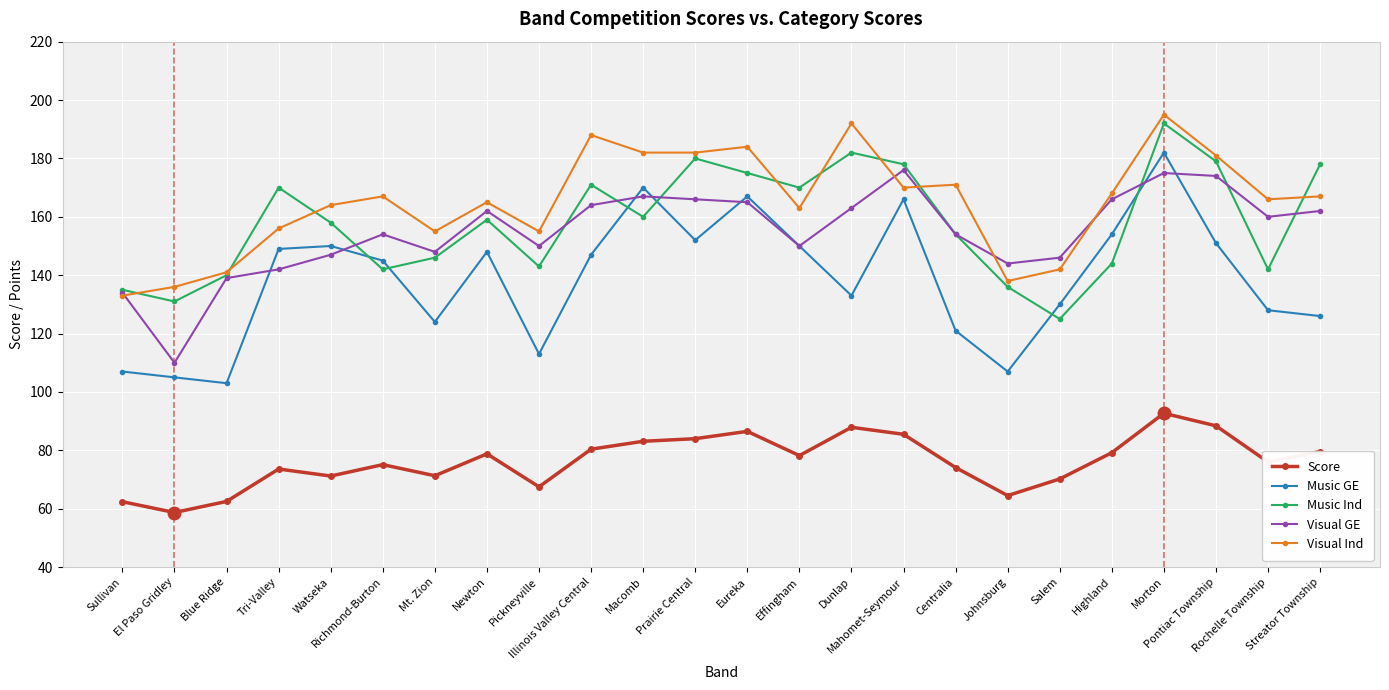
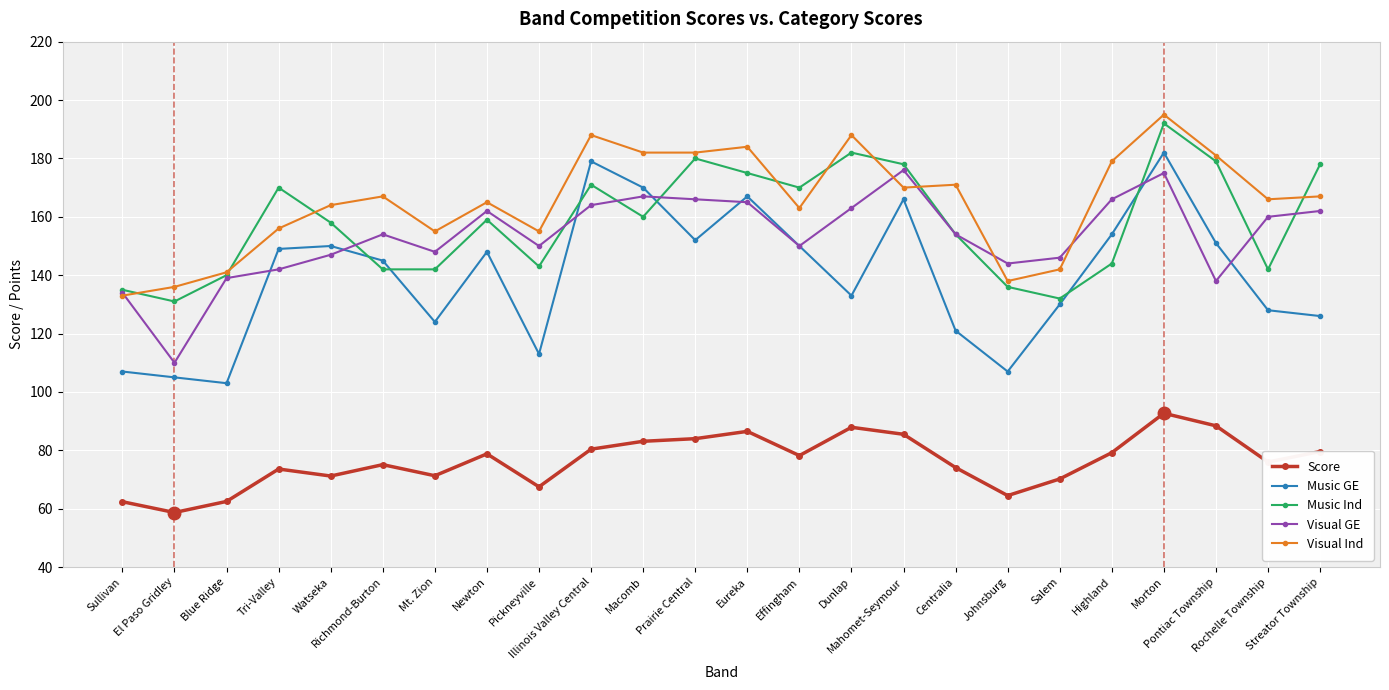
  {
    "Music GE": {
      "Sullivan": 107,
      "El Paso Gridley": 105,
      "Blue Ridge": 103,
      "Tri-Valley": 149,
      "Watseka": 150,
      "Richmond-Burton": 145,
      "Mt. Zion": 124,
      "Newton": 148,
      "Pickneyville": 113,
-     "Illinois Valley Central": 147,
+     "Illinois Valley Central": 179,
      "Macomb": 170,
      "Prairie Central": 152,
      "Eureka": 167,
      "Dunlap": 133,
      "Mahomet-Seymour": 166,
      "Centralia": 121,
      "Johnsburg": 107,
      "Salem": 130,
      "Highland": 154,
      "Morton": 182,
      "Pontiac Township": 151,
      "Rochelle Township": 128,
      "Streator Township": 126
    },
    "Music Ind": {
      "Sullivan": 135,
      "El Paso Gridley": 131,
      "Blue Ridge": 140,
      "Tri-Valley": 170,
      "Watseka": 158,
      "Richmond-Burton": 142,
-     "Mt. Zion": 146,
+     "Mt. Zion": 142,
      "Newton": 159,
      "Pickneyville": 143,
      "Illinois Valley Central": 171,
      "Macomb": 160,
      "Prairie Central": 180,
      "Eureka": 175,
      "Effingham": 170,
      "Dunlap": 182,
      "Mahomet-Seymour": 178,
      "Johnsburg": 136,
-     "Salem": 125,
+     "Salem": 132,
      "Highland": 144,
      "Morton": 192,
      "Pontiac Township": 179,
      "Rochelle Township": 142,
      "Streator Township": 178
    },
    "Visual GE": {
      "Sullivan": 134,
      "El Paso Gridley": 110,
      "Blue Ridge": 139,
      "Tri-Valley": 142,
      "Watseka": 147,
      "Richmond-Burton": 154,
      "Mt. Zion": 148,
      "Newton": 162,
      "Pickneyville": 150,
      "Illinois Valley Central": 164,
      "Macomb": 167,
      "Prairie Central": 166,
      "Eureka": 165,
      "Dunlap": 163,
      "Mahomet-Seymour": 176,
      "Johnsburg": 144,
      "Salem": 146,
      "Highland": 166,
      "Morton": 175,
-     "Pontiac Township": 174,
+     "Pontiac Township": 138,
      "Rochelle Township": 160,
      "Streator Township": 162
    },
    "Visual Ind": {
      "Sullivan": 133,
      "El Paso Gridley": 136,
      "Blue Ridge": 141,
      "Tri-Valley": 156,
      "Watseka": 164,
      "Richmond-Burton": 167,
      "Mt. Zion": 155,
      "Newton": 165,
      "Pickneyville": 155,
      "Illinois Valley Central": 188,
      "Macomb": 182,
      "Prairie Central": 182,
      "Eureka": 184,
      "Effingham": 163,
-     "Dunlap": 192,
+     "Dunlap": 188,
      "Mahomet-Seymour": 170,
      "Centralia": 171,
      "Johnsburg": 138,
      "Salem": 142,
-     "Highland": 168,
+     "Highland": 179,
      "Morton": 195,
      "Pontiac Township": 181,
      "Rochelle Township": 166,
      "Streator Township": 167
    }
  }
